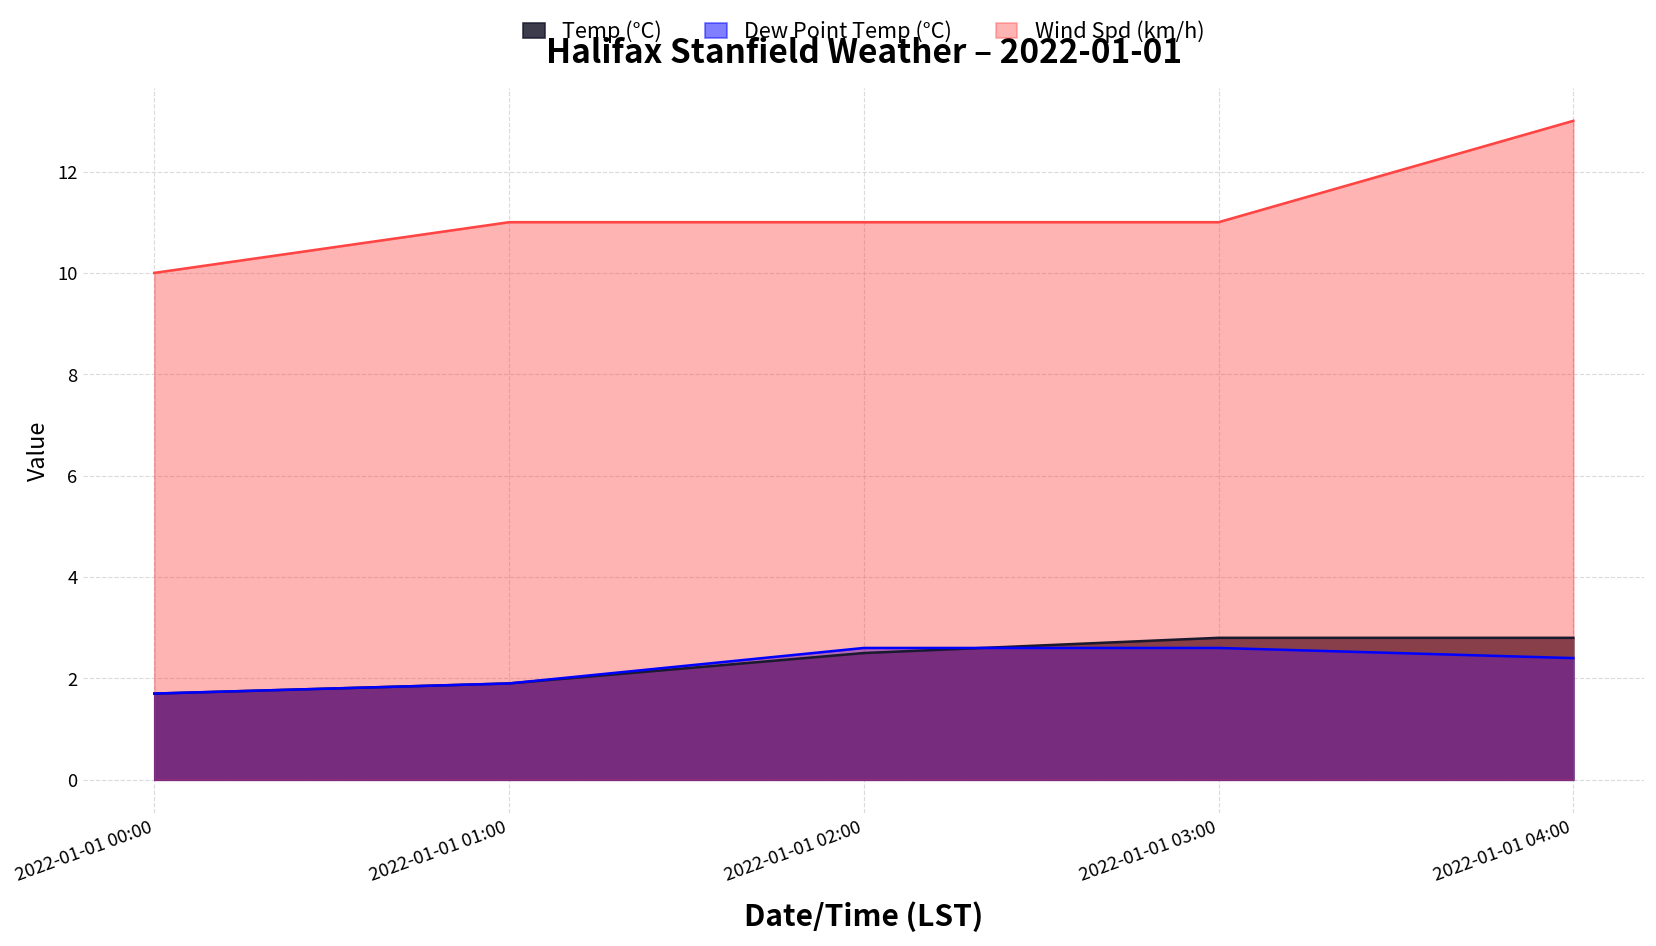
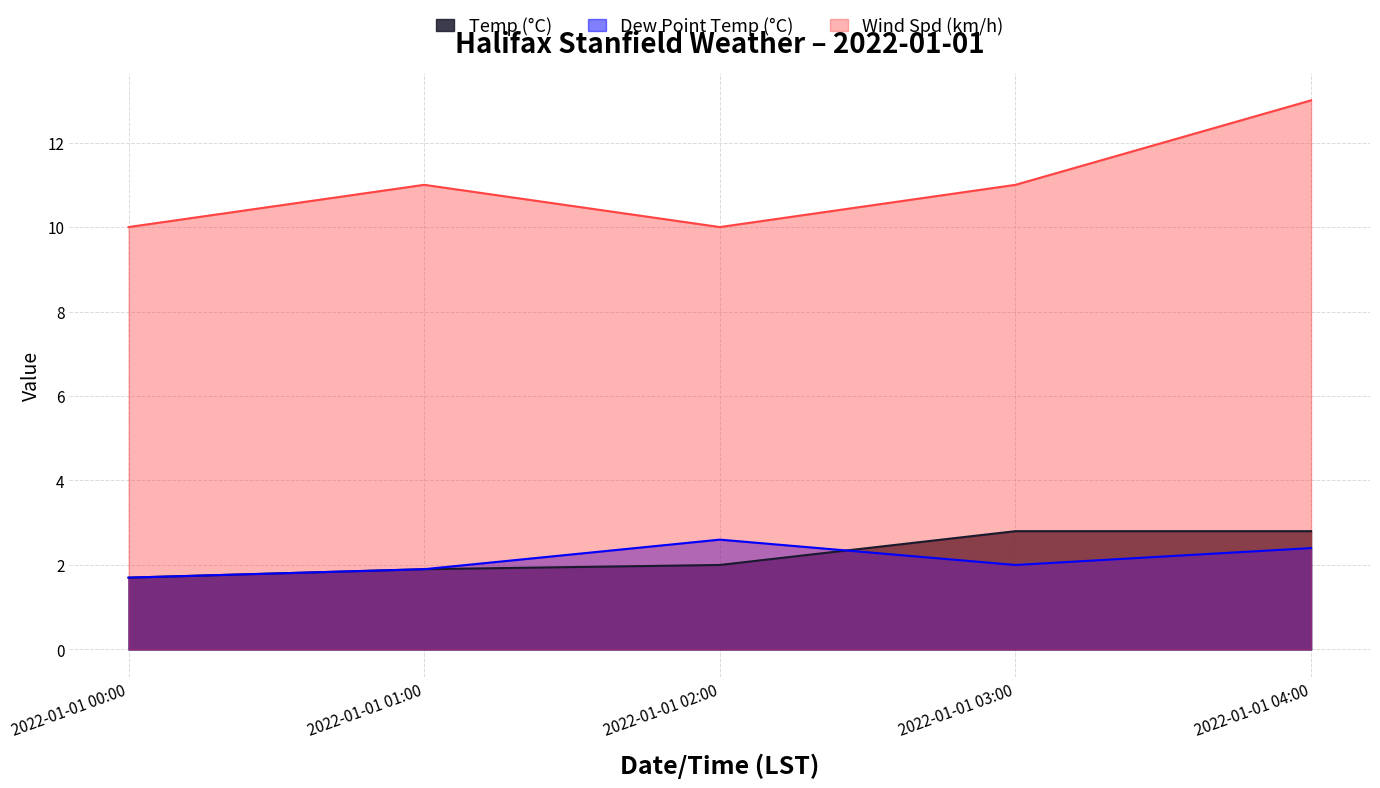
  {
    "Temp (°C)": {
-     "2022-01-01 02:00": 2.5,
+     "2022-01-01 02:00": 2.0,
      "2022-01-01 03:00": 2.8,
      "2022-01-01 04:00": 2.8
    },
    "Dew Point Temp (°C)": {
      "2022-01-01 02:00": 2.6,
-     "2022-01-01 03:00": 2.6,
+     "2022-01-01 03:00": 2.0,
      "2022-01-01 04:00": 2.4
    },
    "Wind Spd (km/h)": {
      "2022-01-01 00:00": 10,
      "2022-01-01 01:00": 11,
-     "2022-01-01 02:00": 11,
+     "2022-01-01 02:00": 10,
      "2022-01-01 03:00": 11,
      "2022-01-01 04:00": 13
    }
  }
